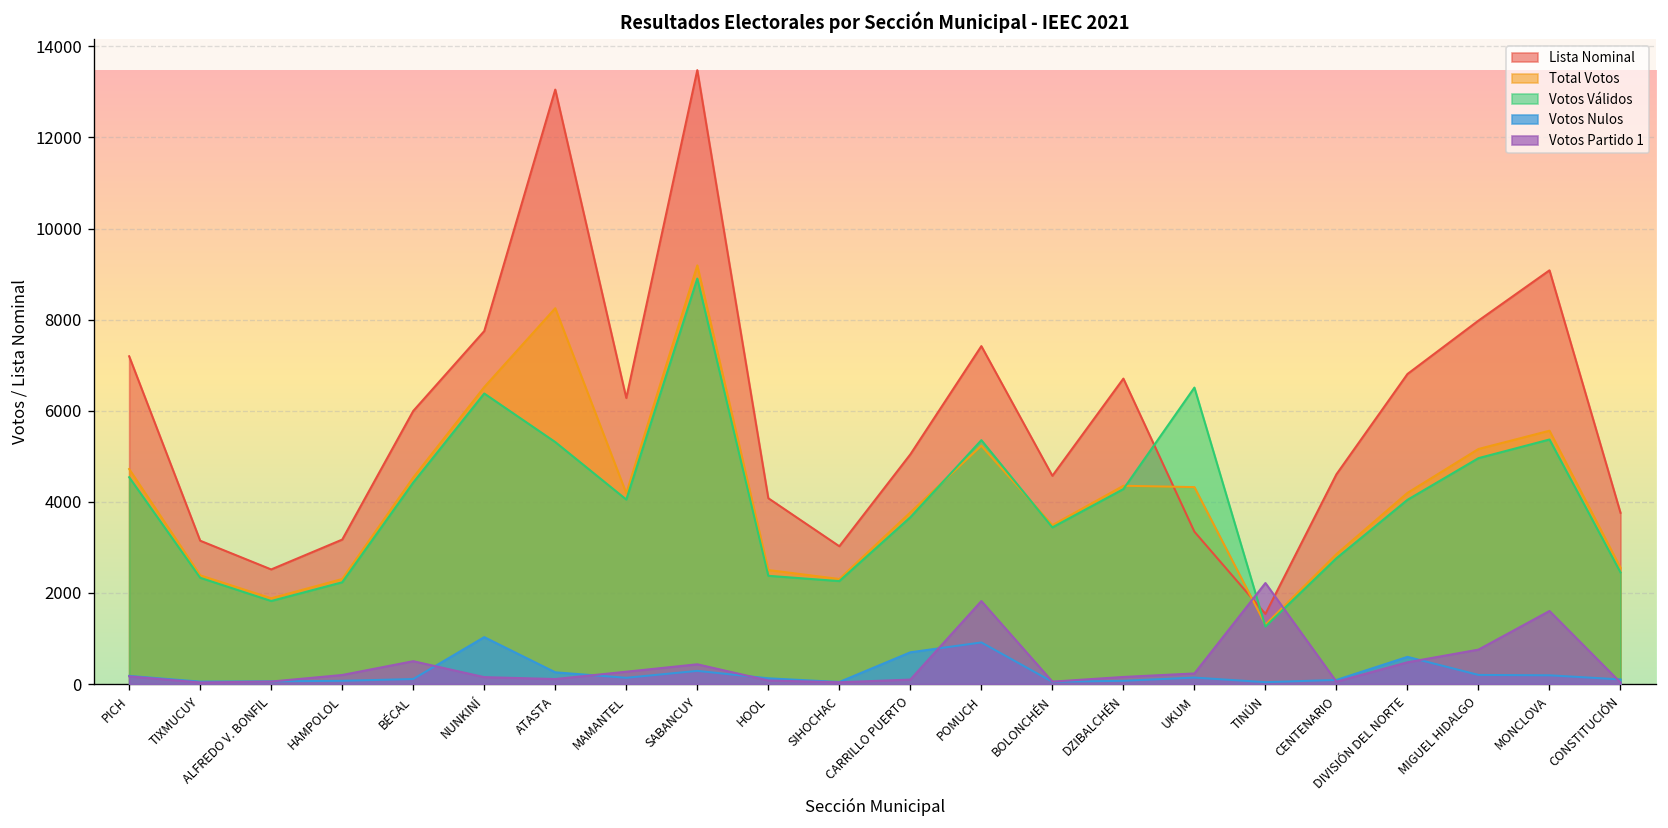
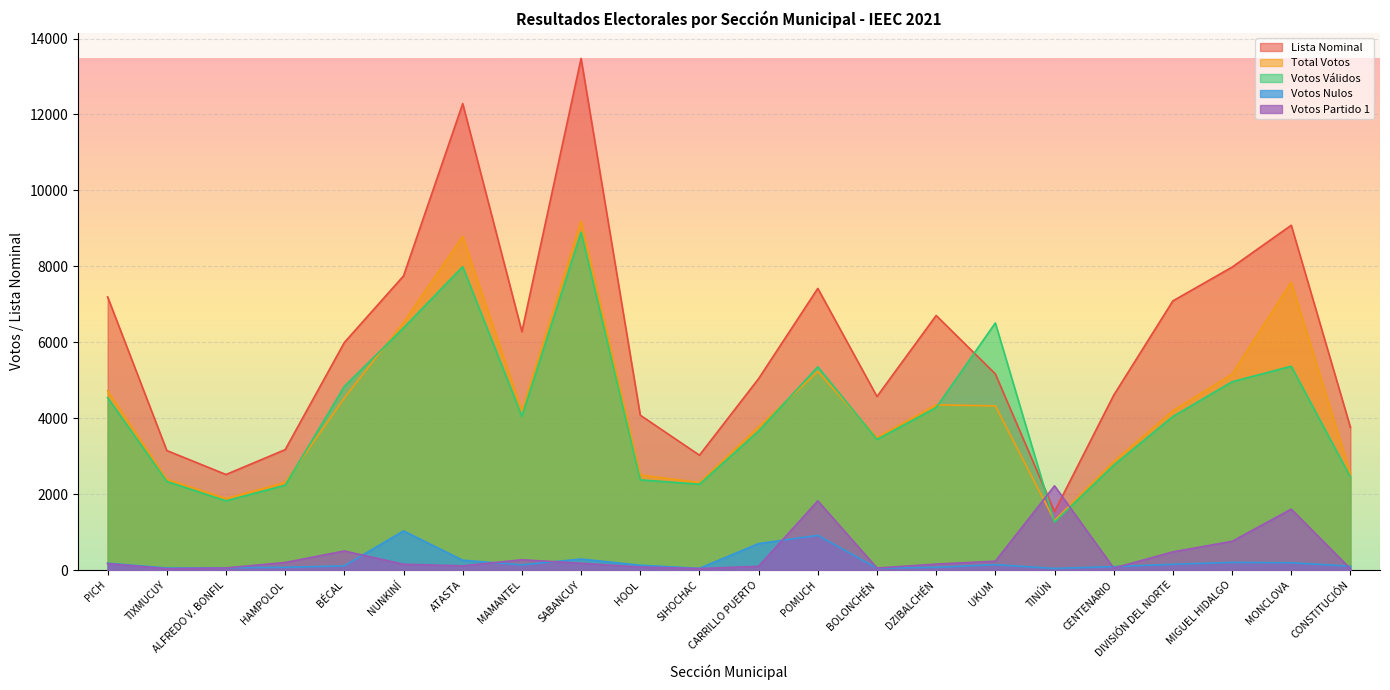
  {
    "Lista Nominal": {
      "PICH": 7200,
      "TIXMUCUY": 3100,
      "ALFREDO V. BONFIL": 2500,
      "HAMPOLOL": 3200,
      "BÉCAL": 6000,
      "NUNKINÍ": 7700,
-     "ATASTA": 13100,
+     "ATASTA": 12300,
      "MAMANTEL": 6300,
      "SABANCUY": 13500,
      "HOOL": 4100,
      "SIHOCHAC": 3000,
      "CARRILLO PUERTO": 5000,
      "POMUCH": 7400,
      "BOLONCHÉN": 4600,
      "DZIBALCHÉN": 6700,
-     "UKUM": 3300,
+     "UKUM": 5200,
      "TINÚN": 1500,
      "CENTENARIO": 4600,
-     "DIVISIÓN DEL NORTE": 6800,
+     "DIVISIÓN DEL NORTE": 7100,
      "MIGUEL HIDALGO": 8000,
      "MONCLOVA": 9100,
      "CONSTITUCIÓN": 3800
    },
    "Total Votos": {
      "PICH": 4700,
      "HAMPOLOL": 2300,
      "BÉCAL": 4500,
      "NUNKINÍ": 6500,
-     "ATASTA": 8300,
+     "ATASTA": 8800,
      "MAMANTEL": 4200,
      "SABANCUY": 9200,
      "HOOL": 2500,
      "CARRILLO PUERTO": 3800,
      "POMUCH": 5200,
      "DZIBALCHÉN": 4400,
      "UKUM": 4300,
      "CENTENARIO": 2900,
      "DIVISIÓN DEL NORTE": 4200,
      "MIGUEL HIDALGO": 5200,
-     "MONCLOVA": 5600,
+     "MONCLOVA": 7600,
      "CONSTITUCIÓN": 2600
    },
    "Votos Válidos": {
      "PICH": 4500,
      "HAMPOLOL": 2200,
-     "BÉCAL": 4400,
+     "BÉCAL": 4800,
      "NUNKINÍ": 6400,
-     "ATASTA": 5300,
+     "ATASTA": 8000,
      "MAMANTEL": 4100,
      "SABANCUY": 8900,
      "HOOL": 2400,
      "CARRILLO PUERTO": 3700,
      "POMUCH": 5400,
      "DZIBALCHÉN": 4300,
      "UKUM": 6500,
      "CENTENARIO": 2800,
      "DIVISIÓN DEL NORTE": 4000,
      "MIGUEL HIDALGO": 5000,
      "MONCLOVA": 5400,
      "CONSTITUCIÓN": 2500
    },
    "Votos Nulos": {
      "HAMPOLOL": 100,
      "BÉCAL": 100,
      "NUNKINÍ": 1000,
      "ATASTA": 300,
      "MAMANTEL": 100,
      "SABANCUY": 300,
      "CARRILLO PUERTO": 700,
      "POMUCH": 900,
      "DZIBALCHÉN": 100,
      "UKUM": 100,
      "TINÚN": 0,
-     "DIVISIÓN DEL NORTE": 600,
+     "DIVISIÓN DEL NORTE": 200,
      "MIGUEL HIDALGO": 200,
      "MONCLOVA": 200,
      "CONSTITUCIÓN": 100
    },
    "Votos Partido 1": {
      "HAMPOLOL": 200,
      "BÉCAL": 500,
      "NUNKINÍ": 200,
      "ATASTA": 100,
      "MAMANTEL": 300,
-     "SABANCUY": 400,
+     "SABANCUY": 200,
      "CARRILLO PUERTO": 100,
      "POMUCH": 1800,
      "DZIBALCHÉN": 200,
      "UKUM": 200,
      "TINÚN": 2200,
      "DIVISIÓN DEL NORTE": 500,
      "MIGUEL HIDALGO": 800,
      "MONCLOVA": 1600,
      "CONSTITUCIÓN": 0
    }
  }
